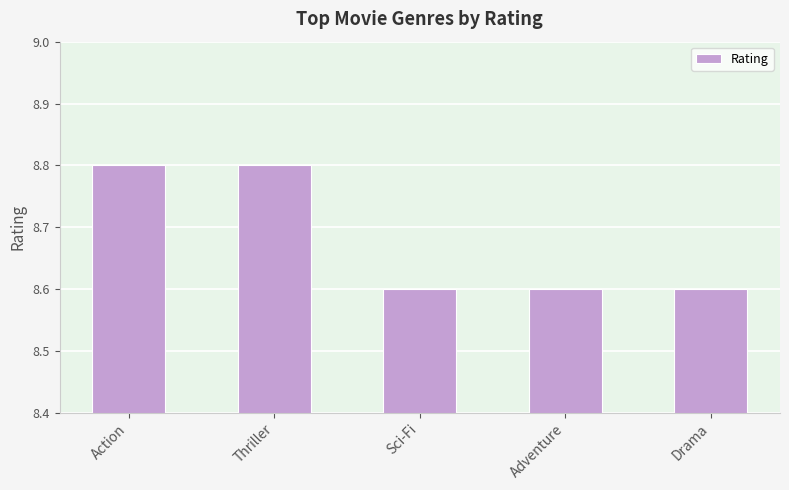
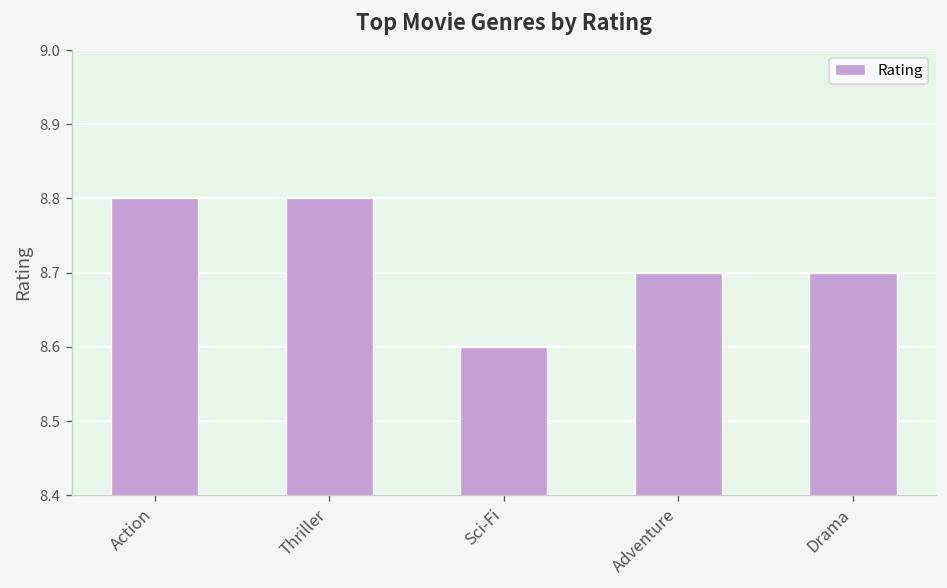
  {
    "Action": 8.8,
    "Thriller": 8.8,
    "Sci-Fi": 8.6,
-   "Adventure": 8.6,
-   "Drama": 8.6
+   "Adventure": 8.7,
+   "Drama": 8.7
  }
